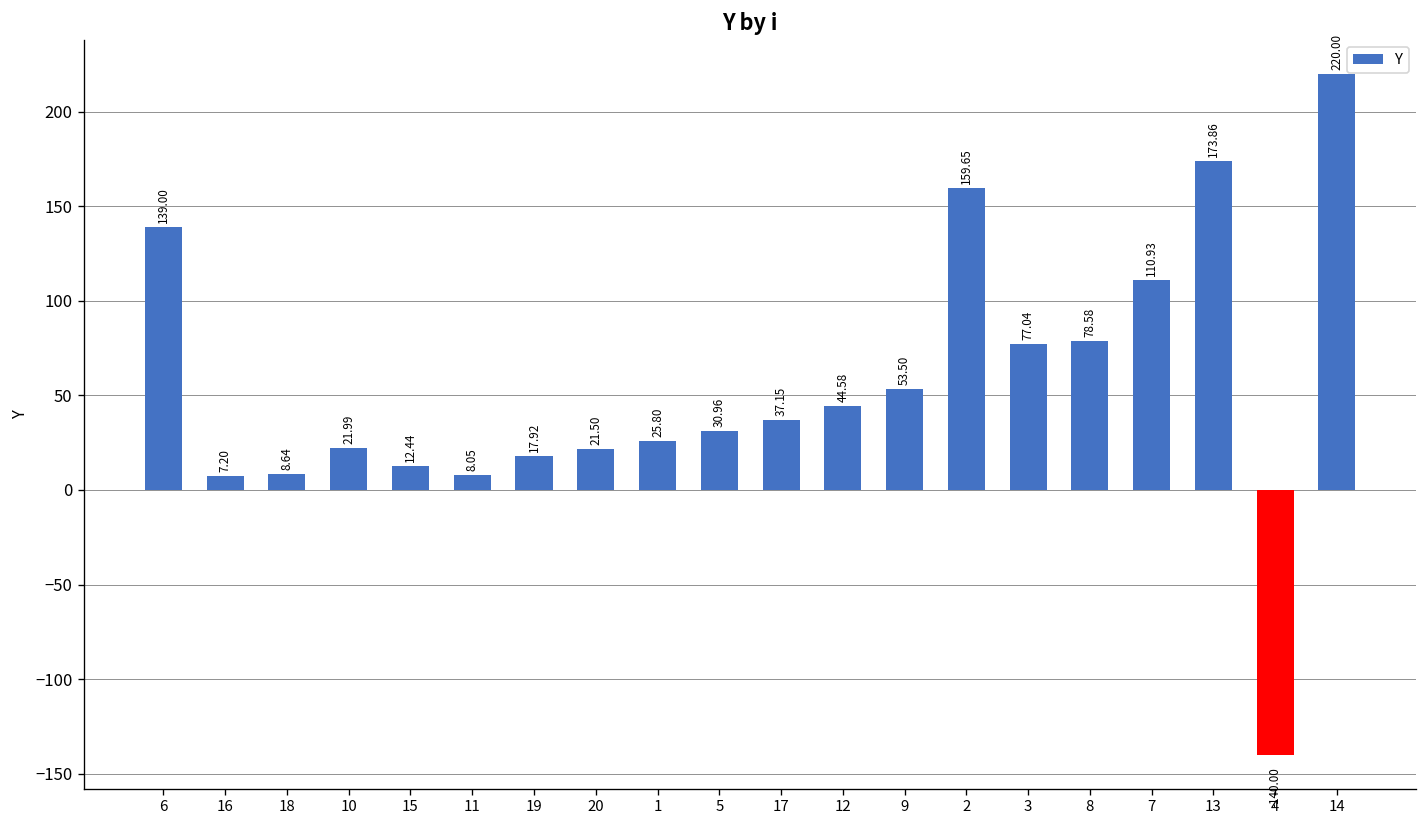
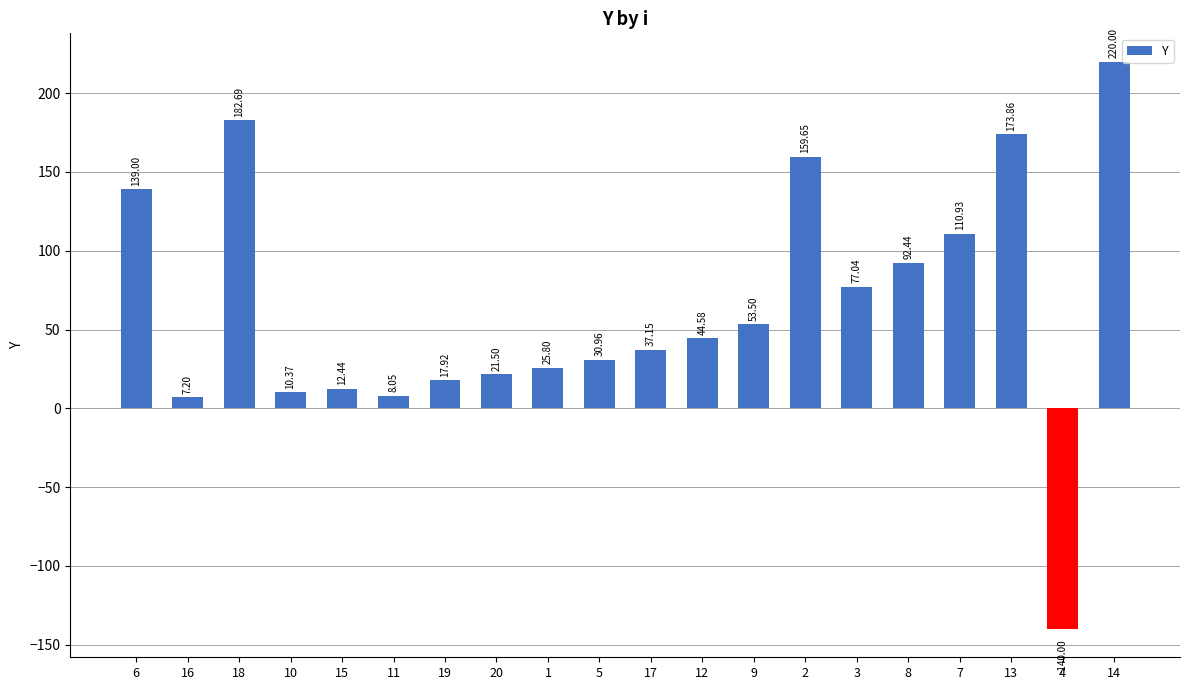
  {
    "6": 139.00,
    "16": 7.20,
-   "18": 8.64,
-   "10": 21.99,
+   "18": 182.69,
+   "10": 10.37,
    "15": 12.44,
    "11": 8.05,
    "19": 17.92,
    "20": 21.50,
    "1": 25.80,
    "5": 30.96,
    "17": 37.15,
    "12": 44.58,
    "9": 53.50,
    "2": 159.65,
    "3": 77.04,
-   "8": 78.58,
+   "8": 92.44,
    "7": 110.93,
    "13": 173.86,
    "4": -140.00,
    "14": 220.00
  }
